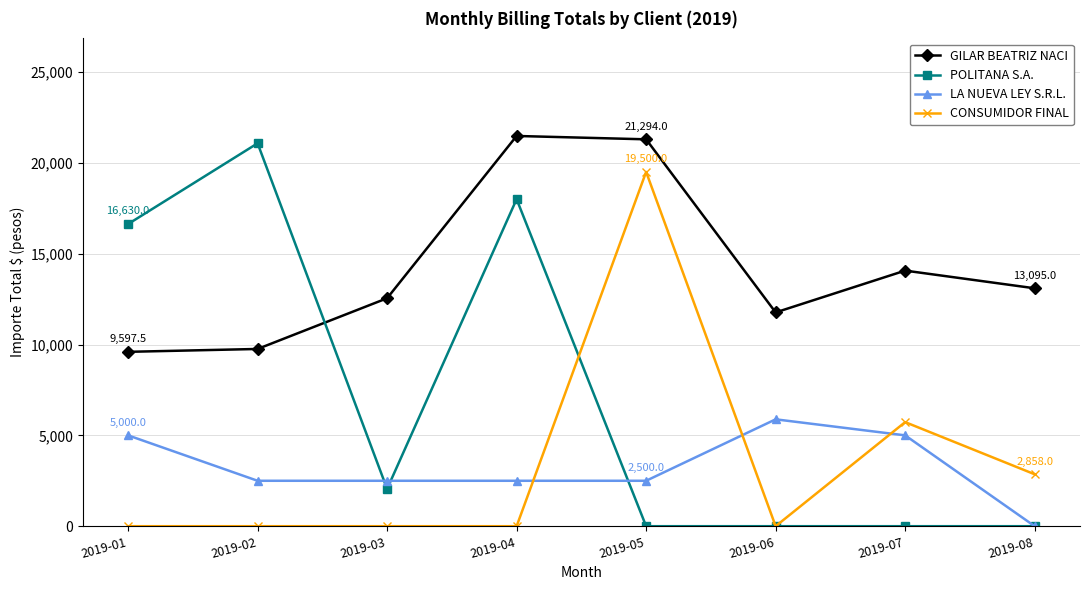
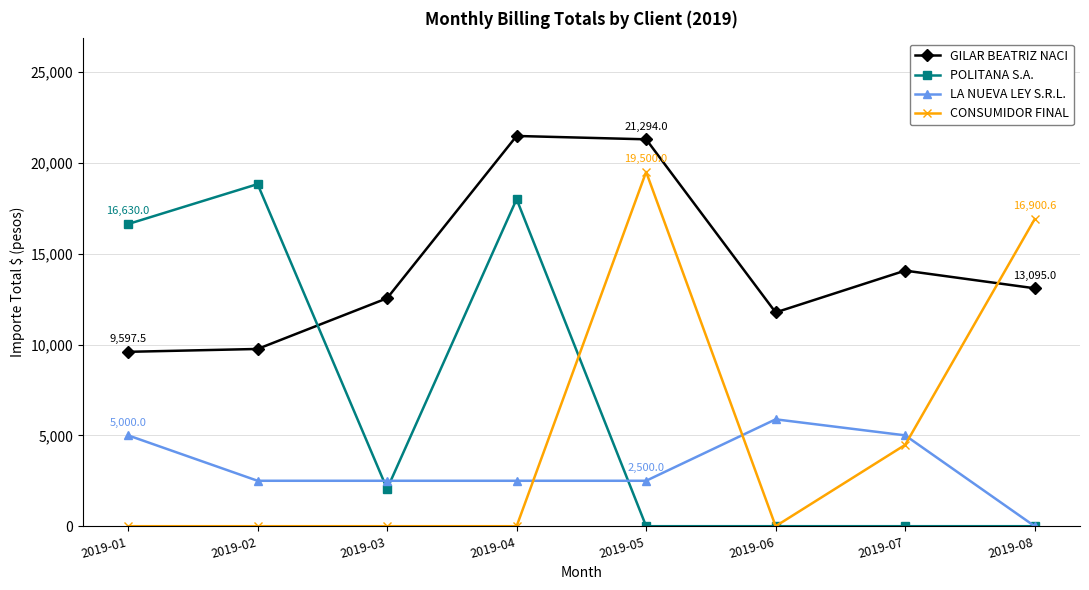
  {
    "GILAR BEATRIZ NACI": {
      "2019-01": "9,597.5",
      "2019-05": "21,294.0",
      "2019-08": "13,095.0"
    },
    "POLITANA S.A.": {
-     "2019-02": "21,100",
+     "2019-02": "18,800",
      "2019-03": "2,100",
      "2019-04": "18,000",
      "2019-05": "0",
      "2019-07": "0"
    },
    "LA NUEVA LEY S.R.L.": {
      "2019-01": "5,000.0",
      "2019-05": "2,500.0"
    },
    "CONSUMIDOR FINAL": {
      "2019-05": "19,500.0",
-     "2019-07": "5,700",
-     "2019-08": "2,858.0"
+     "2019-07": "4,500",
+     "2019-08": "16,900.6"
    }
  }
